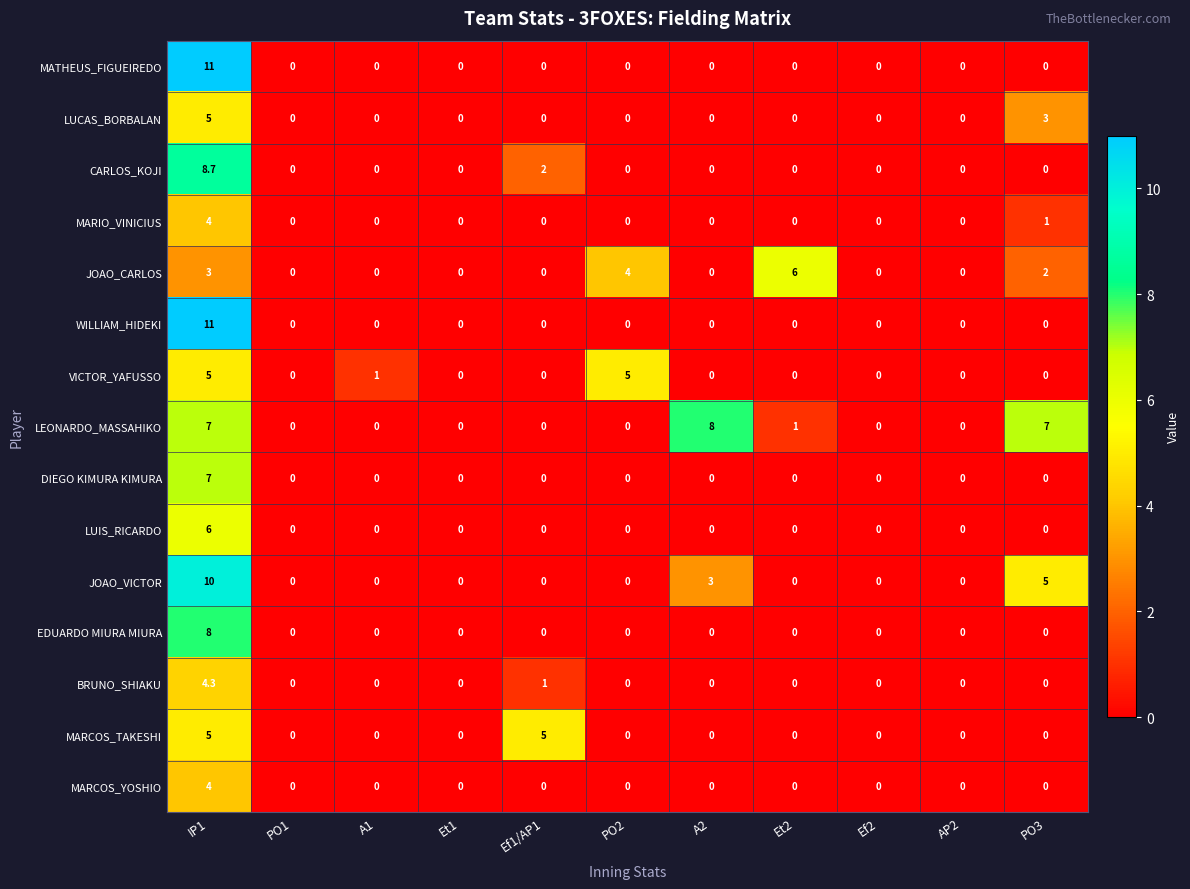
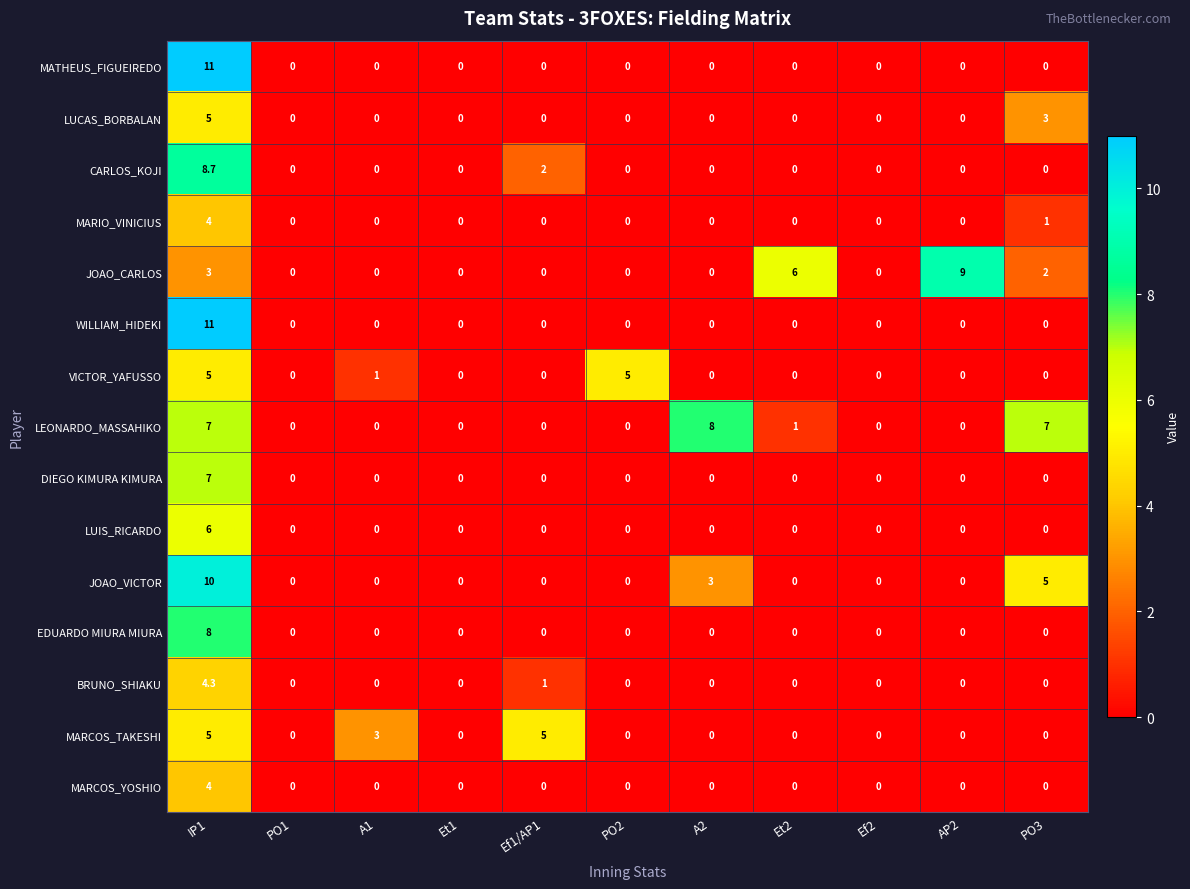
  {
    "MATHEUS_FIGUEIREDO": {
      "IP1": 11,
      "PO1": 0,
      "A1": 0,
      "Et1": 0,
      "Ef1/AP1": 0,
      "PO2": 0,
      "A2": 0,
      "Et2": 0,
      "Ef2": 0,
      "AP2": 0,
      "PO3": 0
    },
    "LUCAS_BORBALAN": {
      "IP1": 5,
      "PO1": 0,
      "A1": 0,
      "Et1": 0,
      "Ef1/AP1": 0,
      "PO2": 0,
      "A2": 0,
      "Et2": 0,
      "Ef2": 0,
      "AP2": 0,
      "PO3": 3
    },
    "CARLOS_KOJI": {
      "IP1": 8.7,
      "PO1": 0,
      "A1": 0,
      "Et1": 0,
      "Ef1/AP1": 2,
      "PO2": 0,
      "A2": 0,
      "Et2": 0,
      "Ef2": 0,
      "AP2": 0,
      "PO3": 0
    },
    "MARIO_VINICIUS": {
      "IP1": 4,
      "PO1": 0,
      "A1": 0,
      "Et1": 0,
      "Ef1/AP1": 0,
      "PO2": 0,
      "A2": 0,
      "Et2": 0,
      "Ef2": 0,
      "AP2": 0,
      "PO3": 1
    },
    "JOAO_CARLOS": {
      "IP1": 3,
      "PO1": 0,
      "A1": 0,
      "Et1": 0,
      "Ef1/AP1": 0,
-     "PO2": 4,
+     "PO2": 0,
      "A2": 0,
      "Et2": 6,
      "Ef2": 0,
-     "AP2": 0,
+     "AP2": 9,
      "PO3": 2
    },
    "WILLIAM_HIDEKI": {
      "IP1": 11,
      "PO1": 0,
      "A1": 0,
      "Et1": 0,
      "Ef1/AP1": 0,
      "PO2": 0,
      "A2": 0,
      "Et2": 0,
      "Ef2": 0,
      "AP2": 0,
      "PO3": 0
    },
    "VICTOR_YAFUSSO": {
      "IP1": 5,
      "PO1": 0,
      "A1": 1,
      "Et1": 0,
      "Ef1/AP1": 0,
      "PO2": 5,
      "A2": 0,
      "Et2": 0,
      "Ef2": 0,
      "AP2": 0,
      "PO3": 0
    },
    "LEONARDO_MASSAHIKO": {
      "IP1": 7,
      "PO1": 0,
      "A1": 0,
      "Et1": 0,
      "Ef1/AP1": 0,
      "PO2": 0,
      "A2": 8,
      "Et2": 1,
      "Ef2": 0,
      "AP2": 0,
      "PO3": 7
    },
    "DIEGO KIMURA KIMURA": {
      "IP1": 7,
      "PO1": 0,
      "A1": 0,
      "Et1": 0,
      "Ef1/AP1": 0,
      "PO2": 0,
      "A2": 0,
      "Et2": 0,
      "Ef2": 0,
      "AP2": 0,
      "PO3": 0
    },
    "LUIS_RICARDO": {
      "IP1": 6,
      "PO1": 0,
      "A1": 0,
      "Et1": 0,
      "Ef1/AP1": 0,
      "PO2": 0,
      "A2": 0,
      "Et2": 0,
      "Ef2": 0,
      "AP2": 0,
      "PO3": 0
    },
    "JOAO_VICTOR": {
      "IP1": 10,
      "PO1": 0,
      "A1": 0,
      "Et1": 0,
      "Ef1/AP1": 0,
      "PO2": 0,
      "A2": 3,
      "Et2": 0,
      "Ef2": 0,
      "AP2": 0,
      "PO3": 5
    },
    "EDUARDO MIURA MIURA": {
      "IP1": 8,
      "PO1": 0,
      "A1": 0,
      "Et1": 0,
      "Ef1/AP1": 0,
      "PO2": 0,
      "A2": 0,
      "Et2": 0,
      "Ef2": 0,
      "AP2": 0,
      "PO3": 0
    },
    "BRUNO_SHIAKU": {
      "IP1": 4.3,
      "PO1": 0,
      "A1": 0,
      "Et1": 0,
      "Ef1/AP1": 1,
      "PO2": 0,
      "A2": 0,
      "Et2": 0,
      "Ef2": 0,
      "AP2": 0,
      "PO3": 0
    },
    "MARCOS_TAKESHI": {
      "IP1": 5,
      "PO1": 0,
-     "A1": 0,
+     "A1": 3,
      "Et1": 0,
      "Ef1/AP1": 5,
      "PO2": 0,
      "A2": 0,
      "Et2": 0,
      "Ef2": 0,
      "AP2": 0,
      "PO3": 0
    },
    "MARCOS_YOSHIO": {
      "IP1": 4,
      "PO1": 0,
      "A1": 0,
      "Et1": 0,
      "Ef1/AP1": 0,
      "PO2": 0,
      "A2": 0,
      "Et2": 0,
      "Ef2": 0,
      "AP2": 0,
      "PO3": 0
    }
  }
